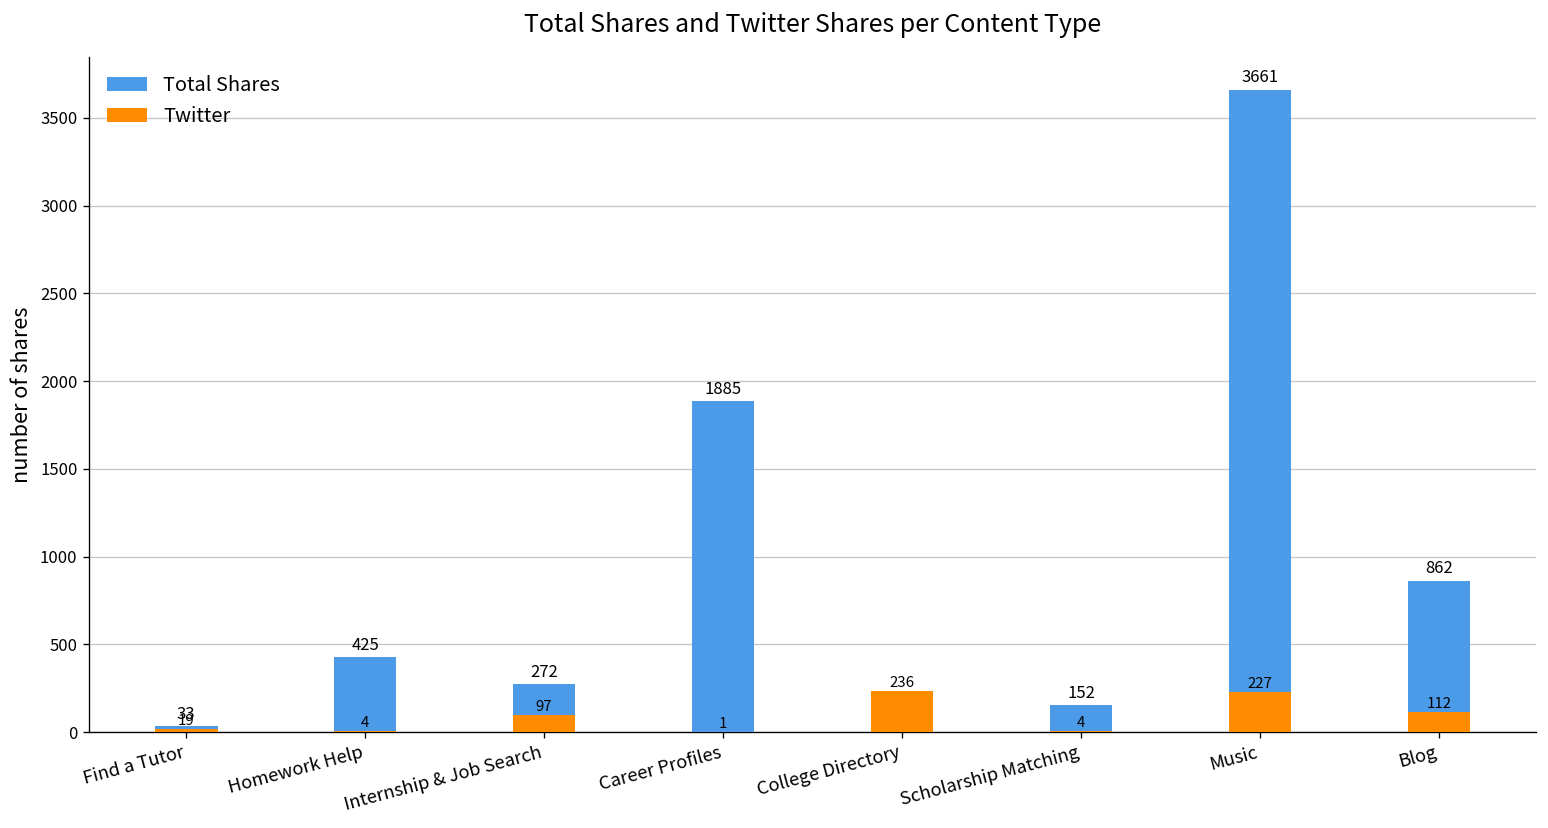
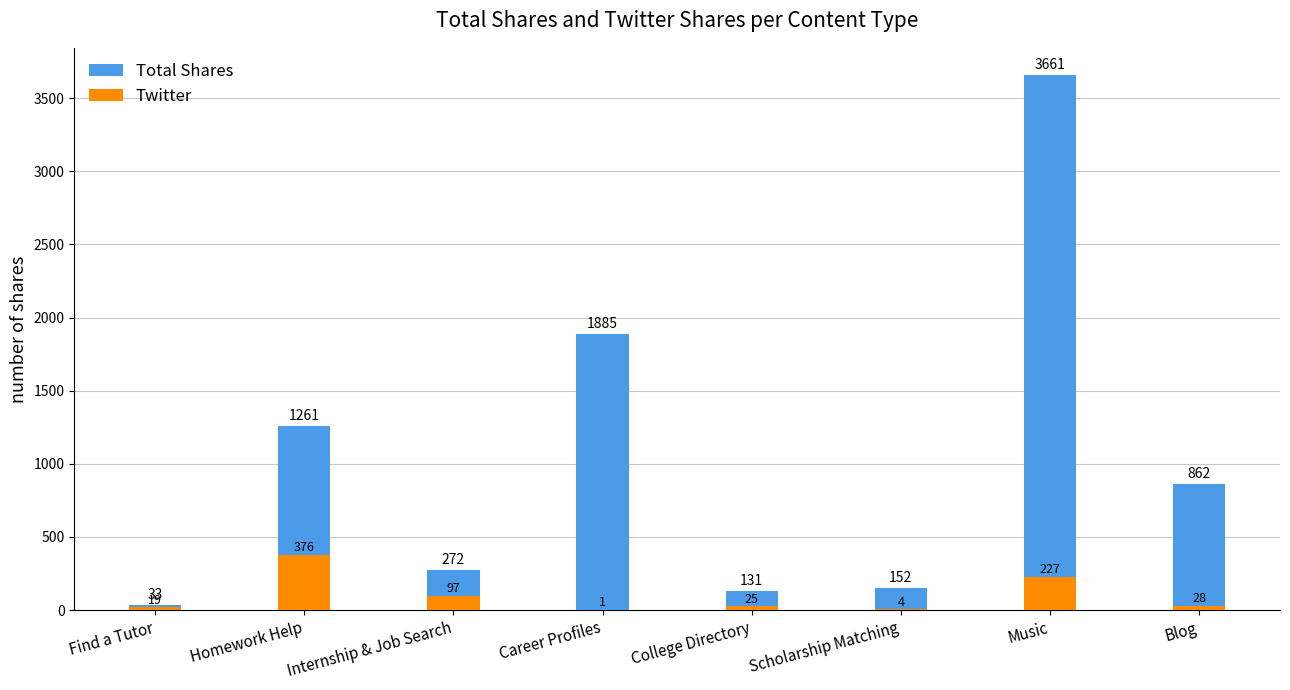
  {
    "Total Shares": {
-     "Homework Help": 425,
+     "Homework Help": 1261,
      "Internship & Job Search": 272,
      "Career Profiles": 1885,
-     "College Directory": 60,
+     "College Directory": 130,
      "Scholarship Matching": 152,
      "Music": 3661,
      "Blog": 862
    },
    "Twitter": {
-     "Homework Help": 4,
+     "Homework Help": 376,
      "Career Profiles": 1,
-     "College Directory": 236,
+     "College Directory": 25,
      "Scholarship Matching": 4,
-     "Blog": 112
+     "Blog": 28
    }
  }
